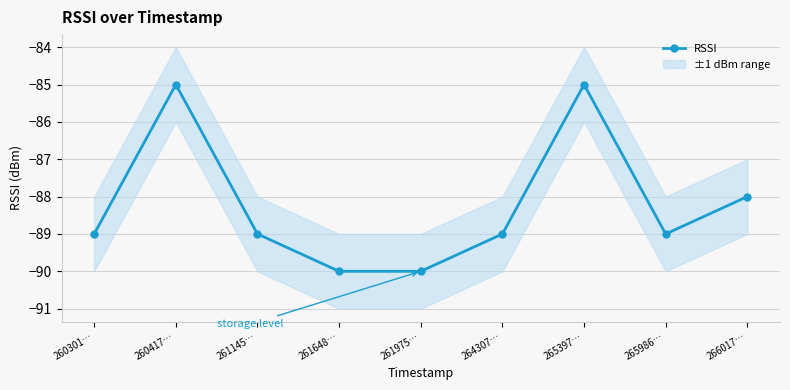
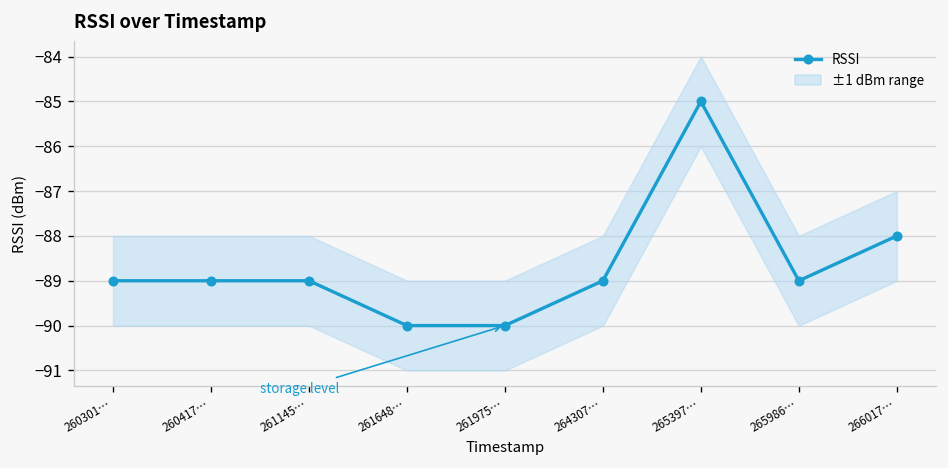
  {
    "RSSI": {
      "260301…": -89,
-     "260417…": -85,
+     "260417…": -89,
      "261145…": -89,
      "261648…": -90,
      "261975…": -90,
      "264307…": -89,
      "265397…": -85,
      "265986…": -89,
      "266017…": -88
    }
  }
